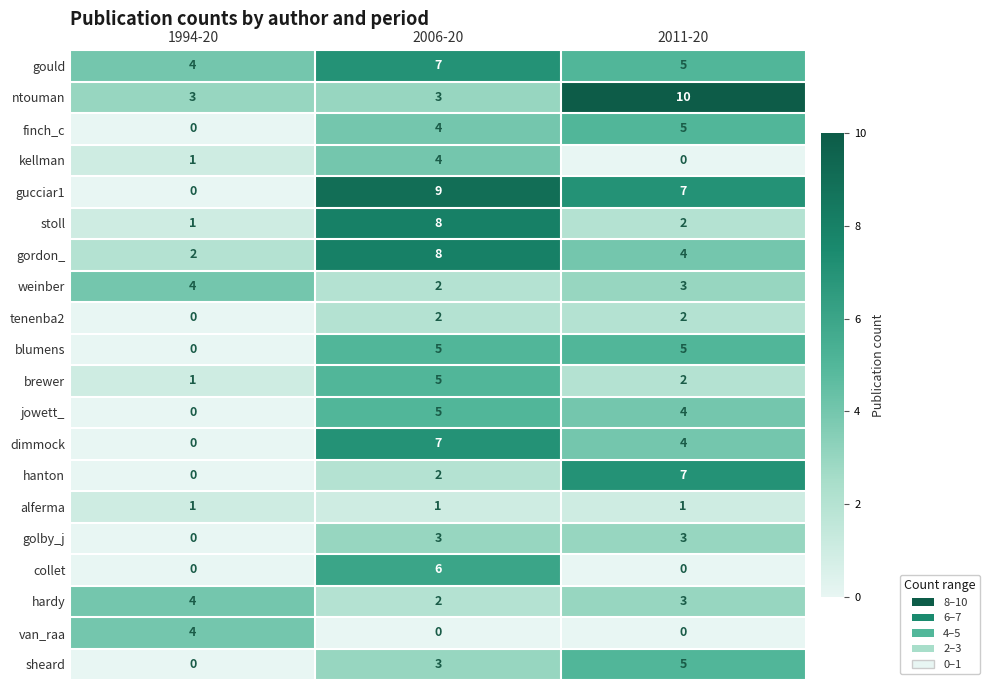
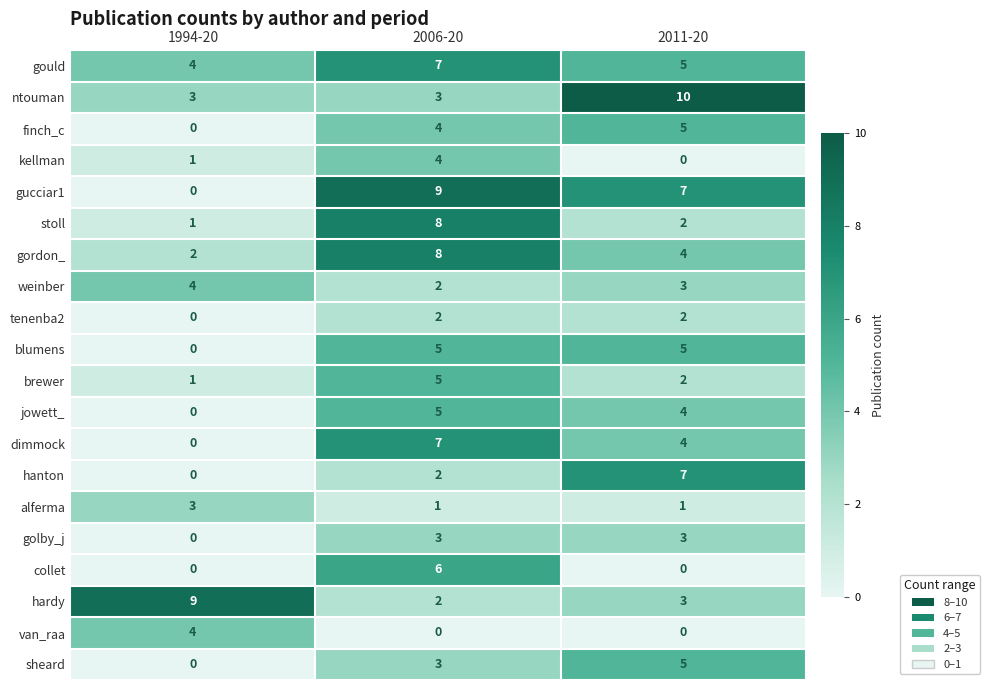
  {
    "gould": {
      "1994-20": 4,
      "2006-20": 7,
      "2011-20": 5
    },
    "ntouman": {
      "1994-20": 3,
      "2006-20": 3,
      "2011-20": 10
    },
    "finch_c": {
      "1994-20": 0,
      "2006-20": 4,
      "2011-20": 5
    },
    "kellman": {
      "1994-20": 1,
      "2006-20": 4,
      "2011-20": 0
    },
    "gucciar1": {
      "1994-20": 0,
      "2006-20": 9,
      "2011-20": 7
    },
    "stoll": {
      "1994-20": 1,
      "2006-20": 8,
      "2011-20": 2
    },
    "gordon_": {
      "1994-20": 2,
      "2006-20": 8,
      "2011-20": 4
    },
    "weinber": {
      "1994-20": 4,
      "2006-20": 2,
      "2011-20": 3
    },
    "tenenba2": {
      "1994-20": 0,
      "2006-20": 2,
      "2011-20": 2
    },
    "blumens": {
      "1994-20": 0,
      "2006-20": 5,
      "2011-20": 5
    },
    "brewer": {
      "1994-20": 1,
      "2006-20": 5,
      "2011-20": 2
    },
    "jowett_": {
      "1994-20": 0,
      "2006-20": 5,
      "2011-20": 4
    },
    "dimmock": {
      "1994-20": 0,
      "2006-20": 7,
      "2011-20": 4
    },
    "hanton": {
      "1994-20": 0,
      "2006-20": 2,
      "2011-20": 7
    },
    "alferma": {
-     "1994-20": 1,
+     "1994-20": 3,
      "2006-20": 1,
      "2011-20": 1
    },
    "golby_j": {
      "1994-20": 0,
      "2006-20": 3,
      "2011-20": 3
    },
    "collet": {
      "1994-20": 0,
      "2006-20": 6,
      "2011-20": 0
    },
    "hardy": {
-     "1994-20": 4,
+     "1994-20": 9,
      "2006-20": 2,
      "2011-20": 3
    },
    "van_raa": {
      "1994-20": 4,
      "2006-20": 0,
      "2011-20": 0
    },
    "sheard": {
      "1994-20": 0,
      "2006-20": 3,
      "2011-20": 5
    }
  }
